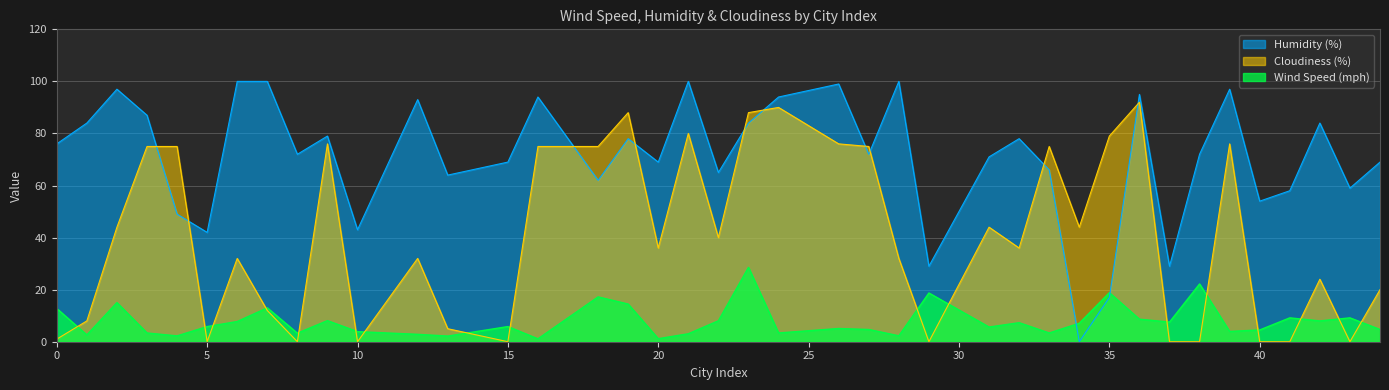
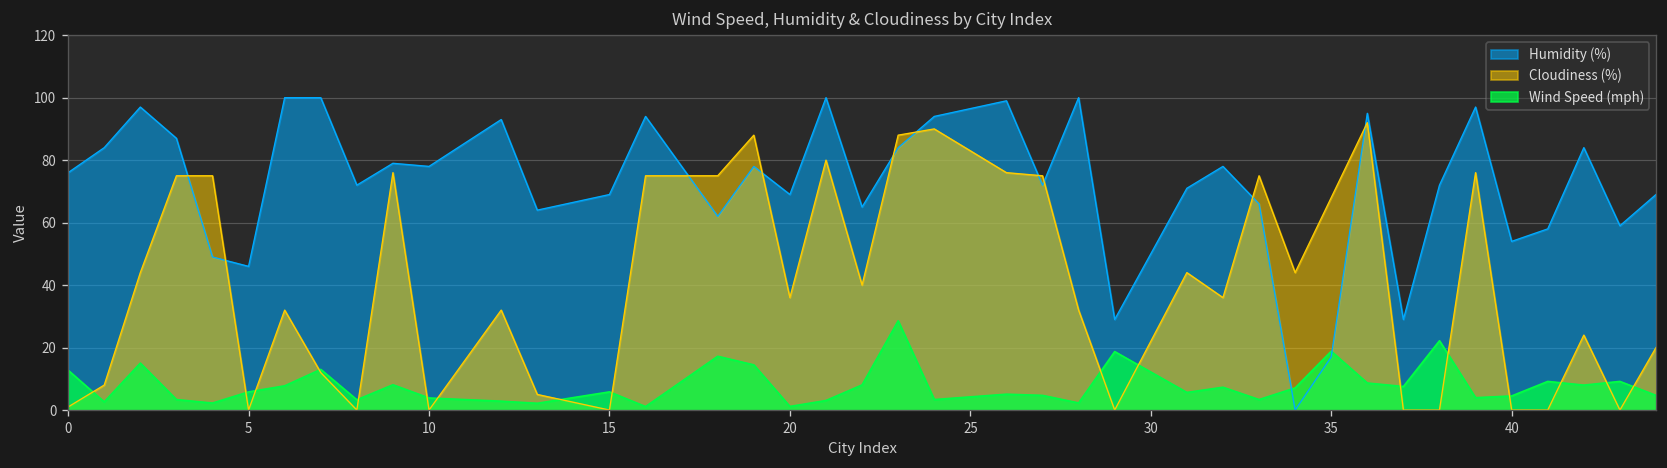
  {
    "Humidity (%)": {
      "0": 76,
-     "5": 42,
-     "10": 43,
+     "5": 46,
+     "10": 78,
      "15": 69,
      "20": 69,
      "35": 17,
      "40": 54
    },
    "Cloudiness (%)": {
      "0": 1,
      "5": 0,
      "10": 0,
      "15": 0,
      "20": 36,
-     "35": 79,
+     "35": 68,
      "40": 0
    },
    "Wind Speed (mph)": {
      "0": 13,
      "5": 6,
      "10": 4,
      "15": 6,
      "20": 1,
      "35": 19,
      "40": 5
    }
  }
